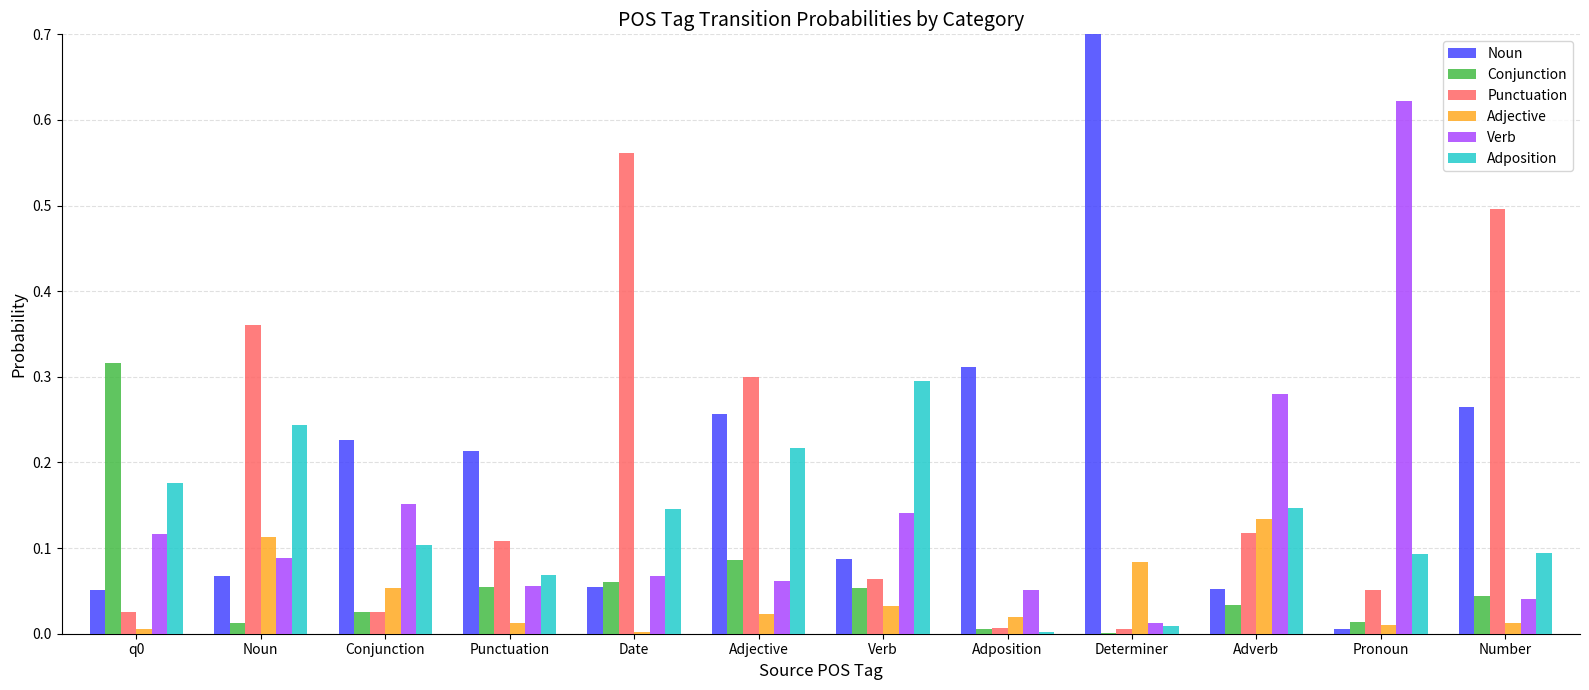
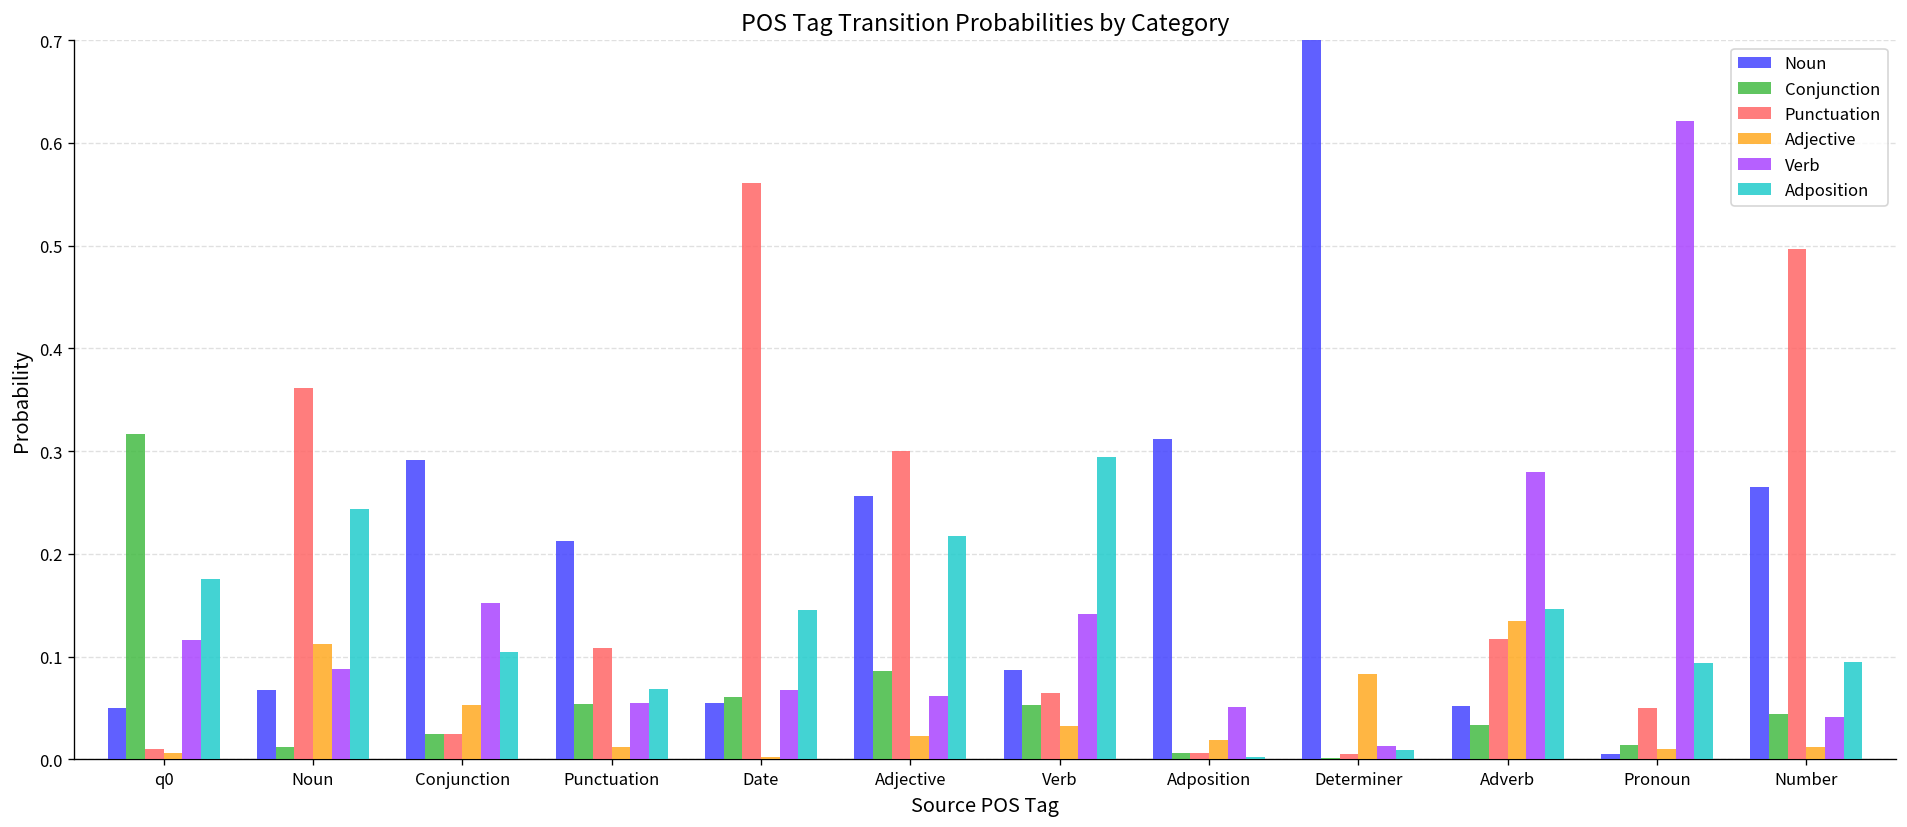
  {
    "Noun": {
      "q0": 0.05,
      "Noun": 0.07,
-     "Conjunction": 0.23,
+     "Conjunction": 0.29,
      "Punctuation": 0.21,
      "Date": 0.05,
      "Adjective": 0.26,
      "Verb": 0.09,
      "Adposition": 0.31,
      "Adverb": 0.05,
      "Pronoun": 0.01,
      "Number": 0.27
    },
    "Conjunction": {
      "q0": 0.32,
      "Noun": 0.01,
      "Conjunction": 0.02,
      "Punctuation": 0.05,
      "Date": 0.06,
      "Adjective": 0.09,
      "Verb": 0.05,
      "Adposition": 0.01,
      "Adverb": 0.03,
      "Pronoun": 0.01,
      "Number": 0.04
    },
    "Punctuation": {
-     "q0": 0.03,
+     "q0": 0.01,
      "Noun": 0.36,
      "Conjunction": 0.02,
      "Punctuation": 0.11,
      "Date": 0.56,
      "Adjective": 0.30,
      "Verb": 0.06,
      "Adposition": 0.01,
      "Determiner": 0.00,
      "Adverb": 0.12,
      "Pronoun": 0.05,
      "Number": 0.50
    },
    "Adjective": {
      "q0": 0.01,
      "Noun": 0.11,
      "Conjunction": 0.05,
      "Punctuation": 0.01,
      "Adjective": 0.02,
      "Verb": 0.03,
      "Adposition": 0.02,
      "Determiner": 0.08,
      "Adverb": 0.13,
      "Pronoun": 0.01,
      "Number": 0.01
    },
    "Verb": {
      "q0": 0.12,
      "Noun": 0.09,
      "Conjunction": 0.15,
      "Punctuation": 0.06,
      "Date": 0.07,
      "Adjective": 0.06,
      "Verb": 0.14,
      "Adposition": 0.05,
      "Determiner": 0.01,
      "Adverb": 0.28,
      "Pronoun": 0.62,
      "Number": 0.04
    },
    "Adposition": {
      "q0": 0.18,
      "Noun": 0.24,
      "Conjunction": 0.10,
      "Punctuation": 0.07,
      "Date": 0.15,
      "Adjective": 0.22,
      "Verb": 0.29,
      "Determiner": 0.01,
      "Adverb": 0.15,
      "Pronoun": 0.09,
      "Number": 0.09
    }
  }
